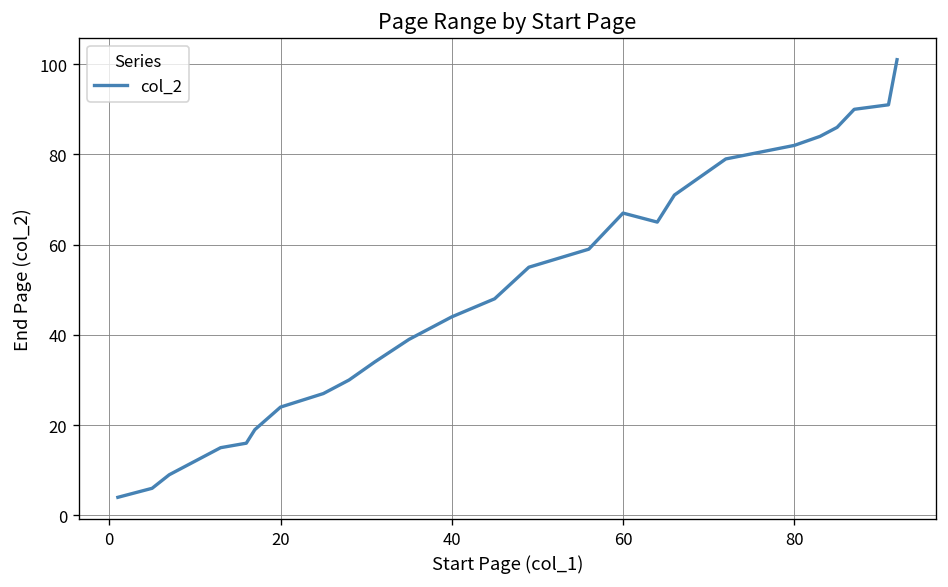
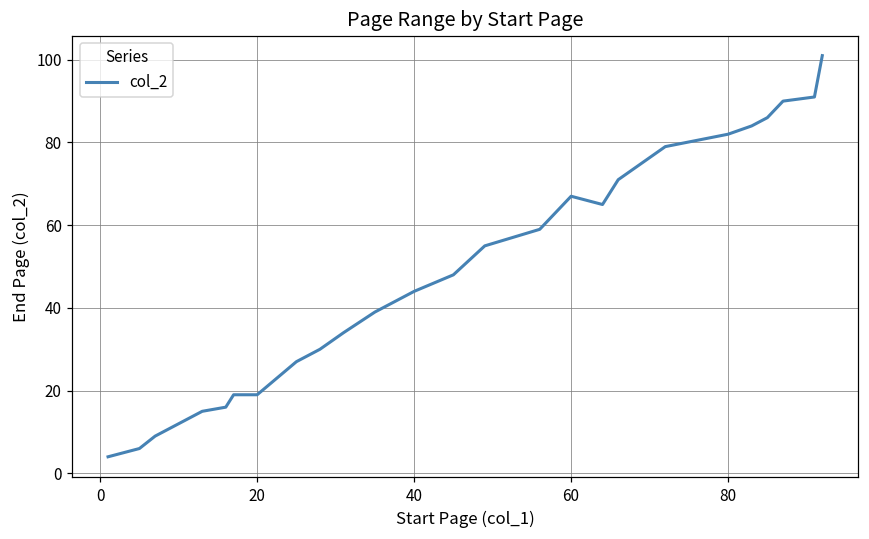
  {
-   "20": 24,
+   "20": 19,
    "40": 44,
    "60": 67,
    "80": 82
  }
